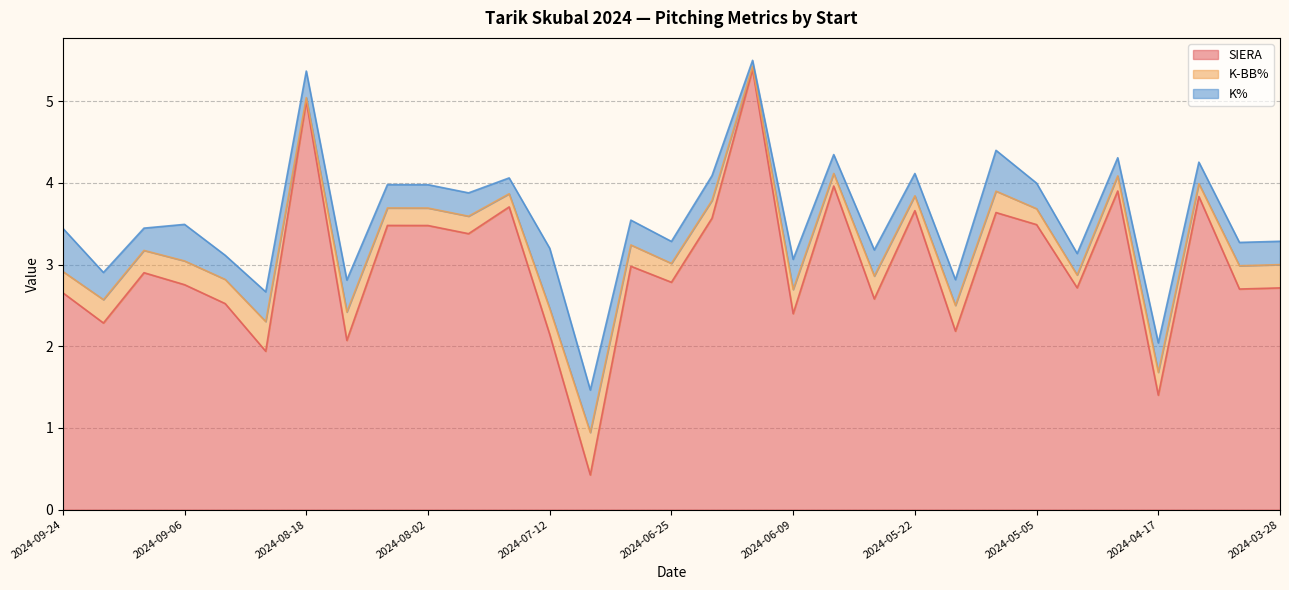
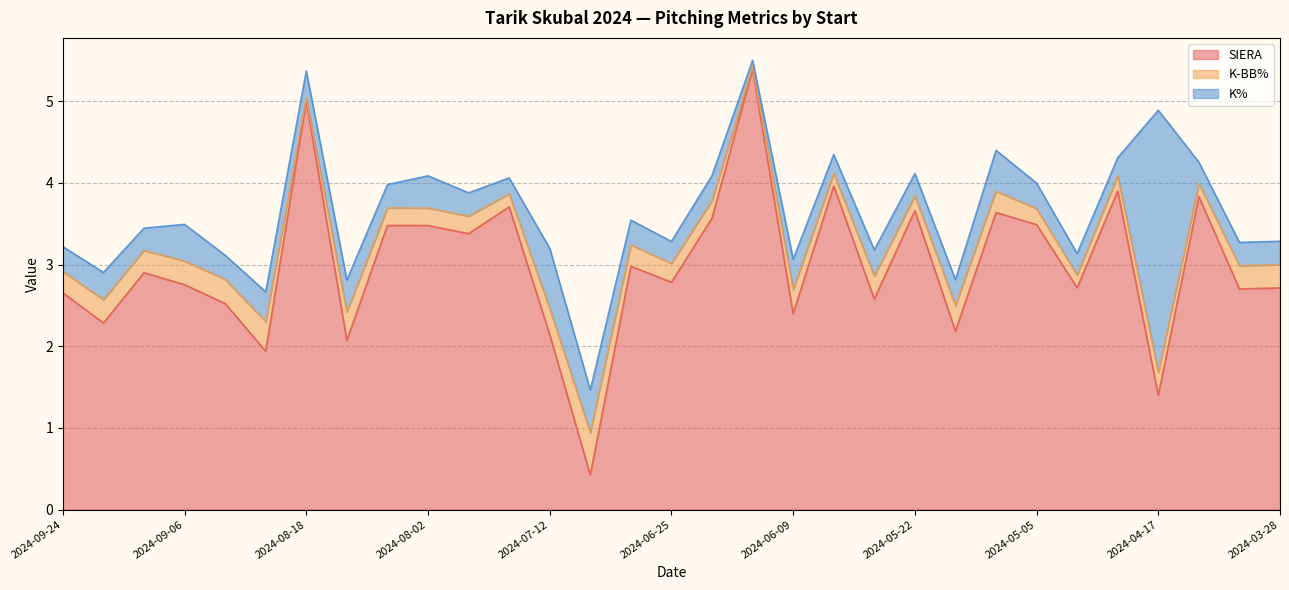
  {
    "K%": {
-     "2024-09-24": 0.5,
+     "2024-09-24": 0.3,
      "2024-09-06": 0.4,
      "2024-08-18": 0.3,
-     "2024-08-02": 0.3,
+     "2024-08-02": 0.4,
      "2024-07-12": 0.7,
      "2024-06-25": 0.3,
      "2024-06-09": 0.4,
      "2024-05-22": 0.3,
      "2024-05-05": 0.3,
-     "2024-04-17": 0.4,
+     "2024-04-17": 3.2,
      "2024-03-28": 0.3
    }
  }
